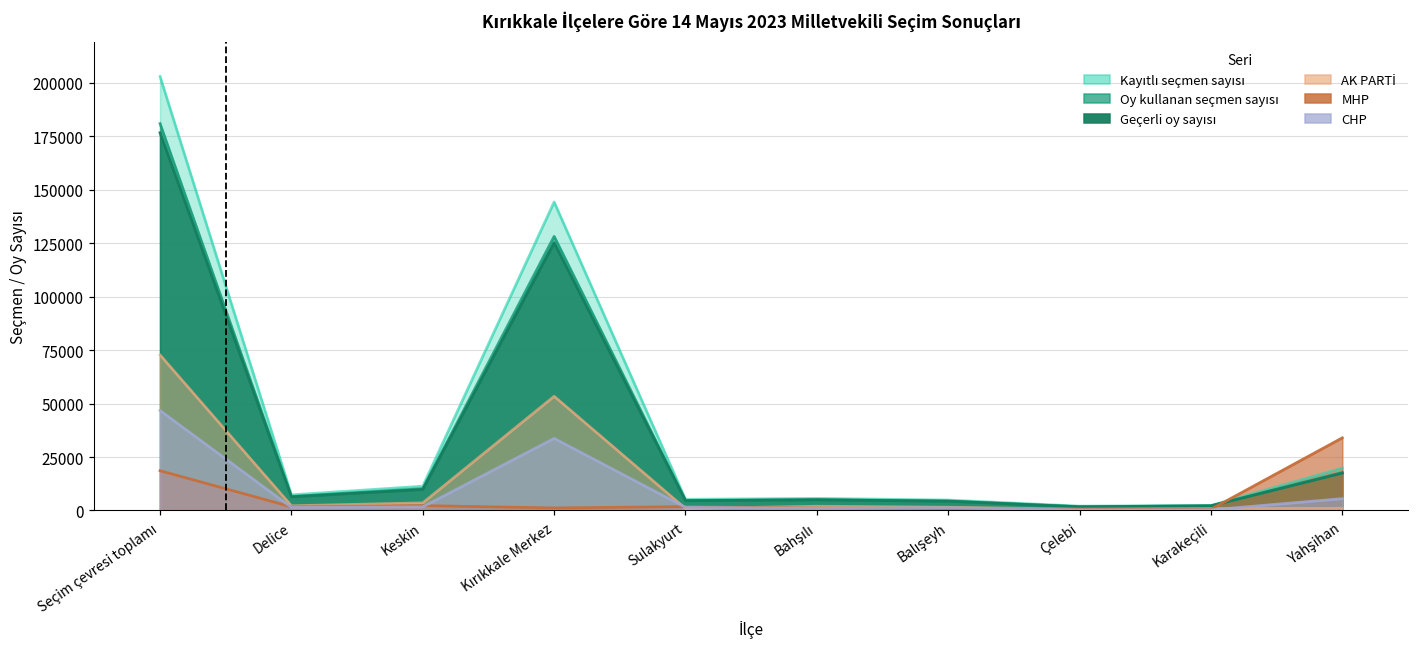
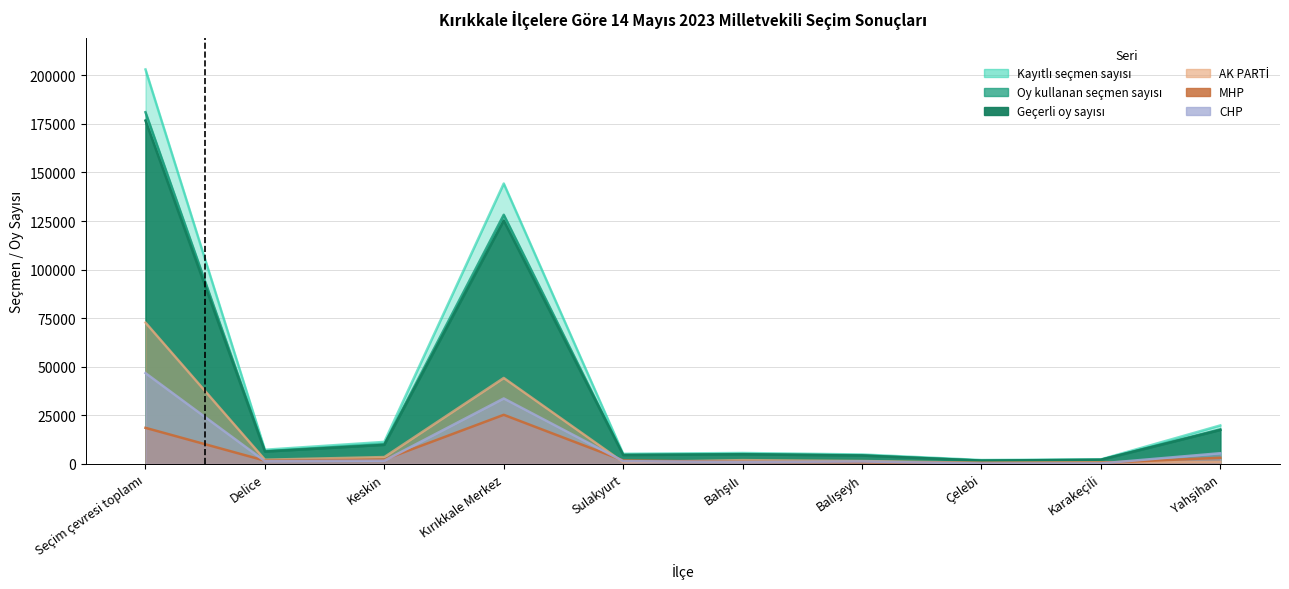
  {
    "AK PARTİ": {
      "Seçim çevresi toplamı": 73000,
-     "Kırıkkale Merkez": 53000,
+     "Kırıkkale Merkez": 44000,
      "Yahşihan": 1000
    },
    "MHP": {
      "Seçim çevresi toplamı": 19000,
-     "Kırıkkale Merkez": 1000,
-     "Yahşihan": 34000
+     "Kırıkkale Merkez": 25000,
+     "Yahşihan": 3000
    }
  }
